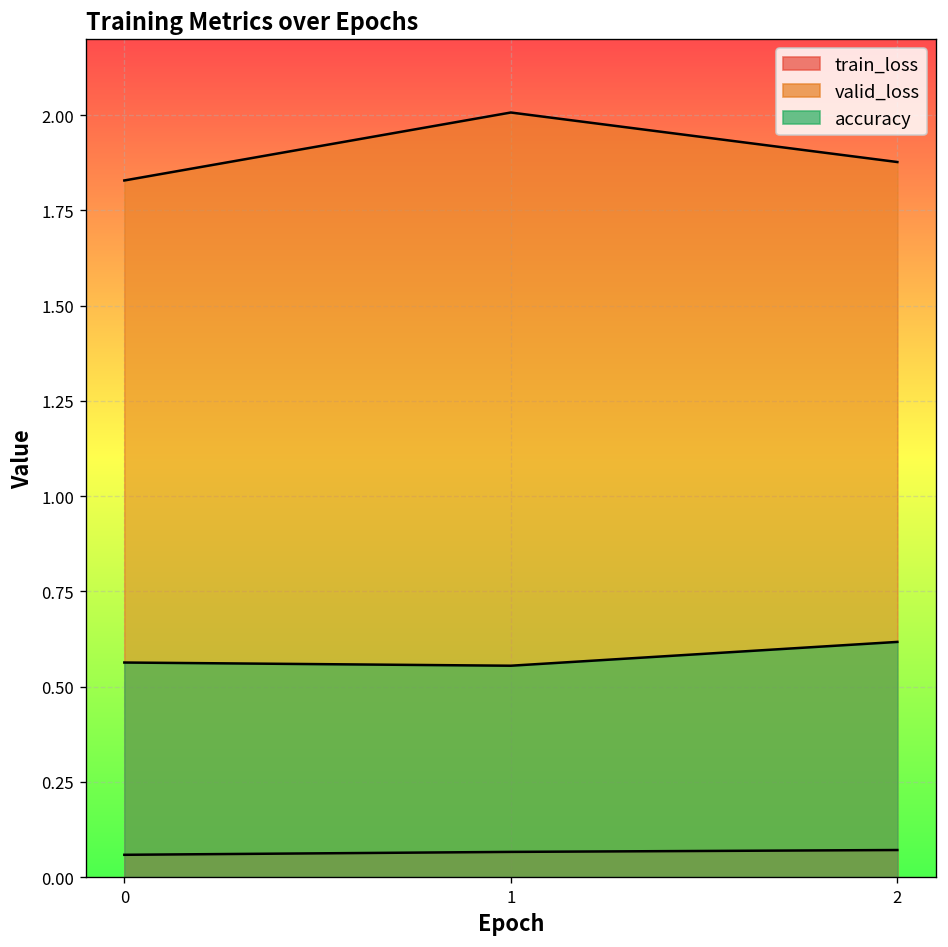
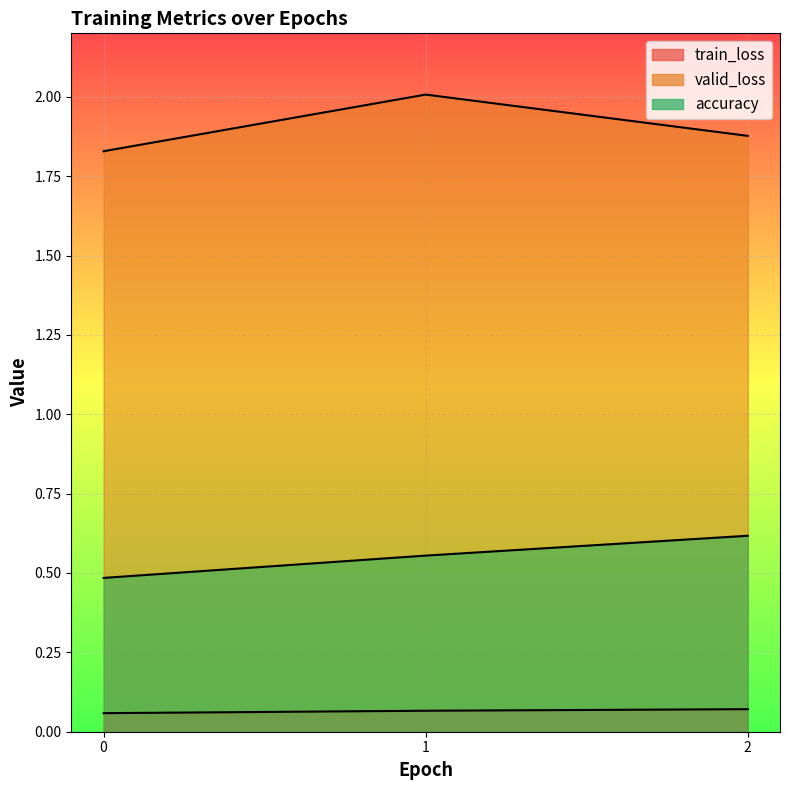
  {
    "accuracy": {
-     "0": 0.56,
+     "0": 0.48,
      "1": 0.55,
      "2": 0.62
    }
  }
